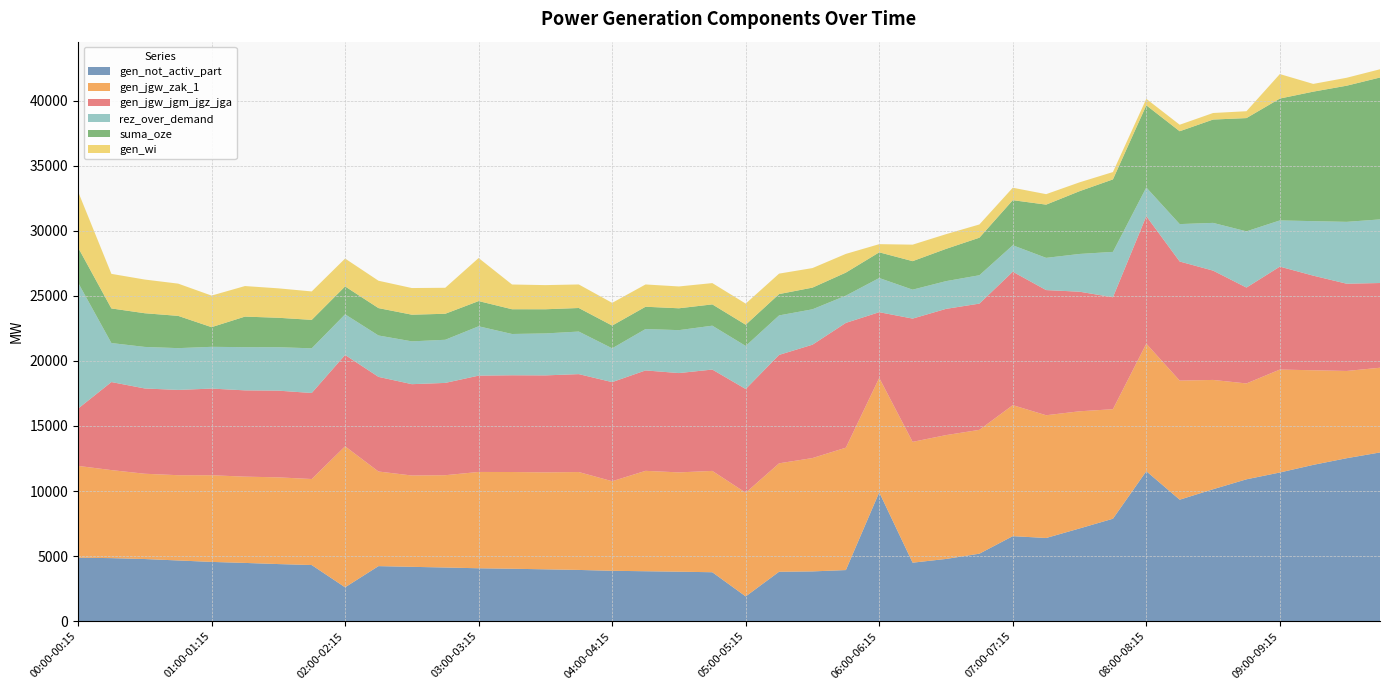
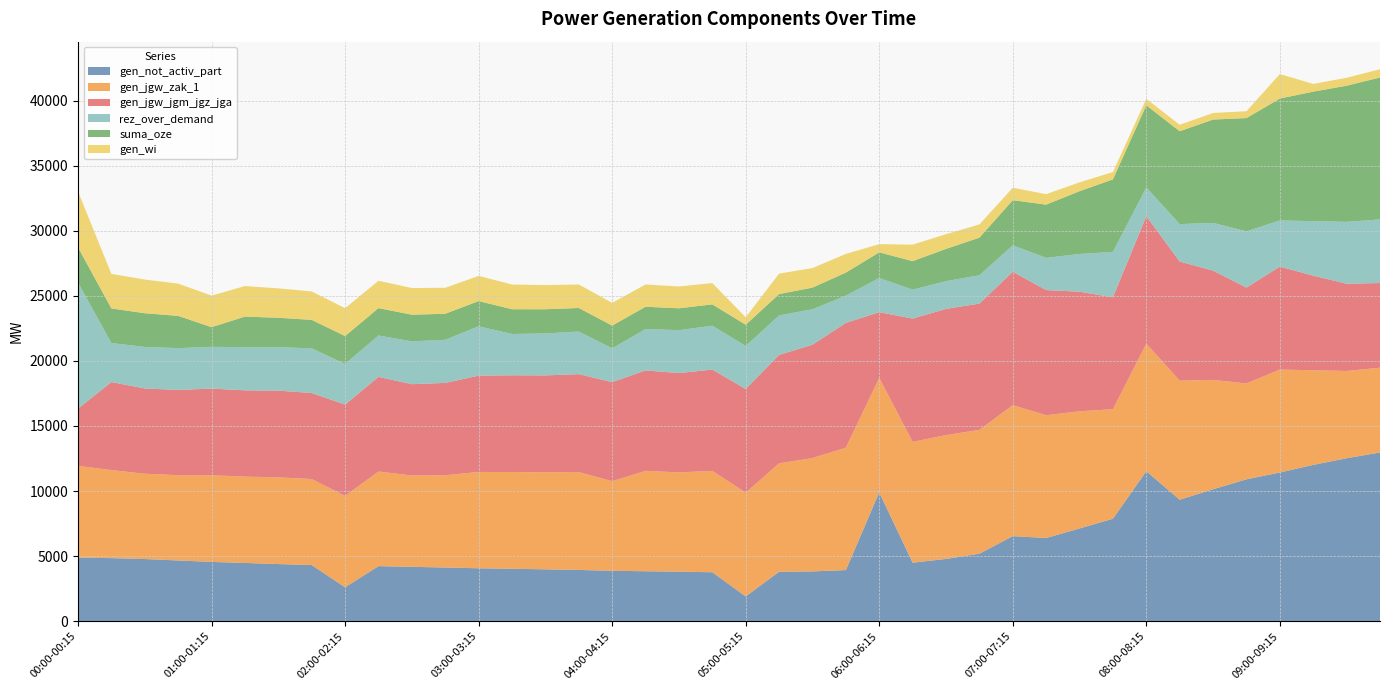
  {
    "gen_not_activ_part": {
      "00:00-00:15": 4900,
      "01:00-01:15": 4600,
      "02:00-02:15": 2600,
      "03:00-03:15": 4100,
      "04:00-04:15": 3900,
      "05:00-05:15": 1900,
      "06:00-06:15": 9900,
      "07:00-07:15": 6500,
      "08:00-08:15": 11500,
      "09:00-09:15": 11400
    },
    "gen_jgw_zak_1": {
      "00:00-00:15": 7100,
      "01:00-01:15": 6700,
-     "02:00-02:15": 10800,
+     "02:00-02:15": 7000,
      "03:00-03:15": 7400,
      "04:00-04:15": 6900,
      "05:00-05:15": 8000,
      "06:00-06:15": 8800,
      "07:00-07:15": 10100,
      "08:00-08:15": 9800,
      "09:00-09:15": 7900
    },
    "gen_jgw_jgm_jgz_jga": {
      "00:00-00:15": 4400,
      "01:00-01:15": 6700,
      "02:00-02:15": 7000,
      "03:00-03:15": 7400,
      "04:00-04:15": 7600,
      "05:00-05:15": 8000,
      "06:00-06:15": 5000,
      "07:00-07:15": 10300,
      "08:00-08:15": 9800,
      "09:00-09:15": 7900
    },
    "rez_over_demand": {
      "00:00-00:15": 9700,
      "01:00-01:15": 3200,
      "02:00-02:15": 3100,
      "03:00-03:15": 3800,
      "04:00-04:15": 2600,
      "05:00-05:15": 3300,
      "06:00-06:15": 2600,
      "07:00-07:15": 2000,
      "08:00-08:15": 2200,
      "09:00-09:15": 3500
    },
    "suma_oze": {
      "00:00-00:15": 2700,
      "01:00-01:15": 1500,
      "02:00-02:15": 2100,
      "03:00-03:15": 1900,
      "04:00-04:15": 1700,
      "05:00-05:15": 1600,
      "06:00-06:15": 2000,
      "07:00-07:15": 3500,
      "08:00-08:15": 6300,
      "09:00-09:15": 9400
    },
    "gen_wi": {
      "00:00-00:15": 4300,
      "01:00-01:15": 2400,
      "02:00-02:15": 2100,
-     "03:00-03:15": 3300,
+     "03:00-03:15": 1900,
      "04:00-04:15": 1700,
-     "05:00-05:15": 1600,
+     "05:00-05:15": 600,
      "06:00-06:15": 600,
      "07:00-07:15": 1000,
      "08:00-08:15": 500,
      "09:00-09:15": 1900
    }
  }
